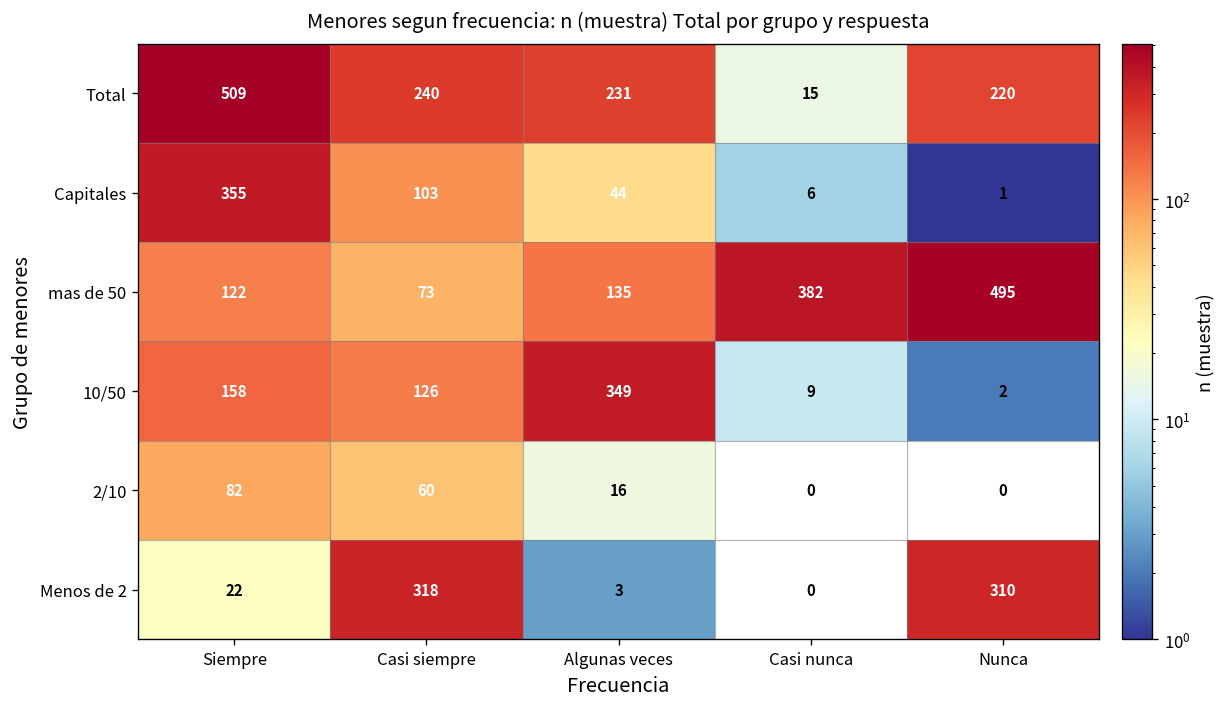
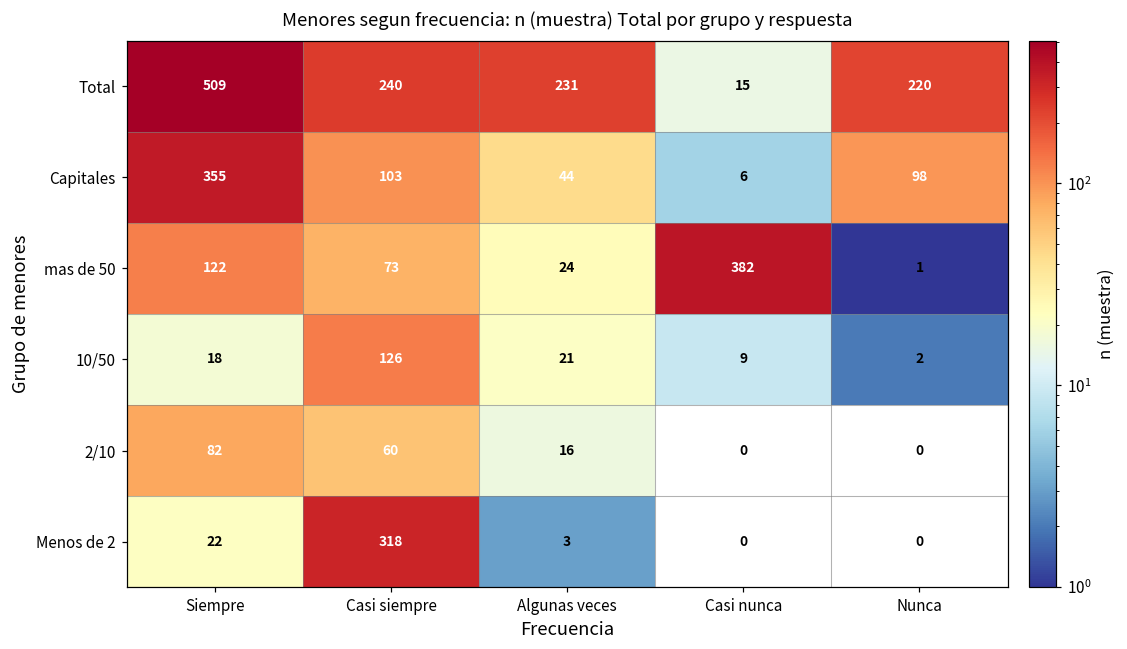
  {
    "Total": {
      "Siempre": 509,
      "Casi siempre": 240,
      "Algunas veces": 231,
      "Casi nunca": 15,
      "Nunca": 220
    },
    "Capitales": {
      "Siempre": 355,
      "Casi siempre": 103,
      "Algunas veces": 44,
      "Casi nunca": 6,
-     "Nunca": 1
+     "Nunca": 98
    },
    "mas de 50": {
      "Siempre": 122,
      "Casi siempre": 73,
-     "Algunas veces": 135,
+     "Algunas veces": 24,
      "Casi nunca": 382,
-     "Nunca": 495
+     "Nunca": 1
    },
    "10/50": {
-     "Siempre": 158,
+     "Siempre": 18,
      "Casi siempre": 126,
-     "Algunas veces": 349,
+     "Algunas veces": 21,
      "Casi nunca": 9,
      "Nunca": 2
    },
    "2/10": {
      "Siempre": 82,
      "Casi siempre": 60,
      "Algunas veces": 16,
      "Casi nunca": 0,
      "Nunca": 0
    },
    "Menos de 2": {
      "Siempre": 22,
      "Casi siempre": 318,
      "Algunas veces": 3,
      "Casi nunca": 0,
-     "Nunca": 310
+     "Nunca": 0
    }
  }
